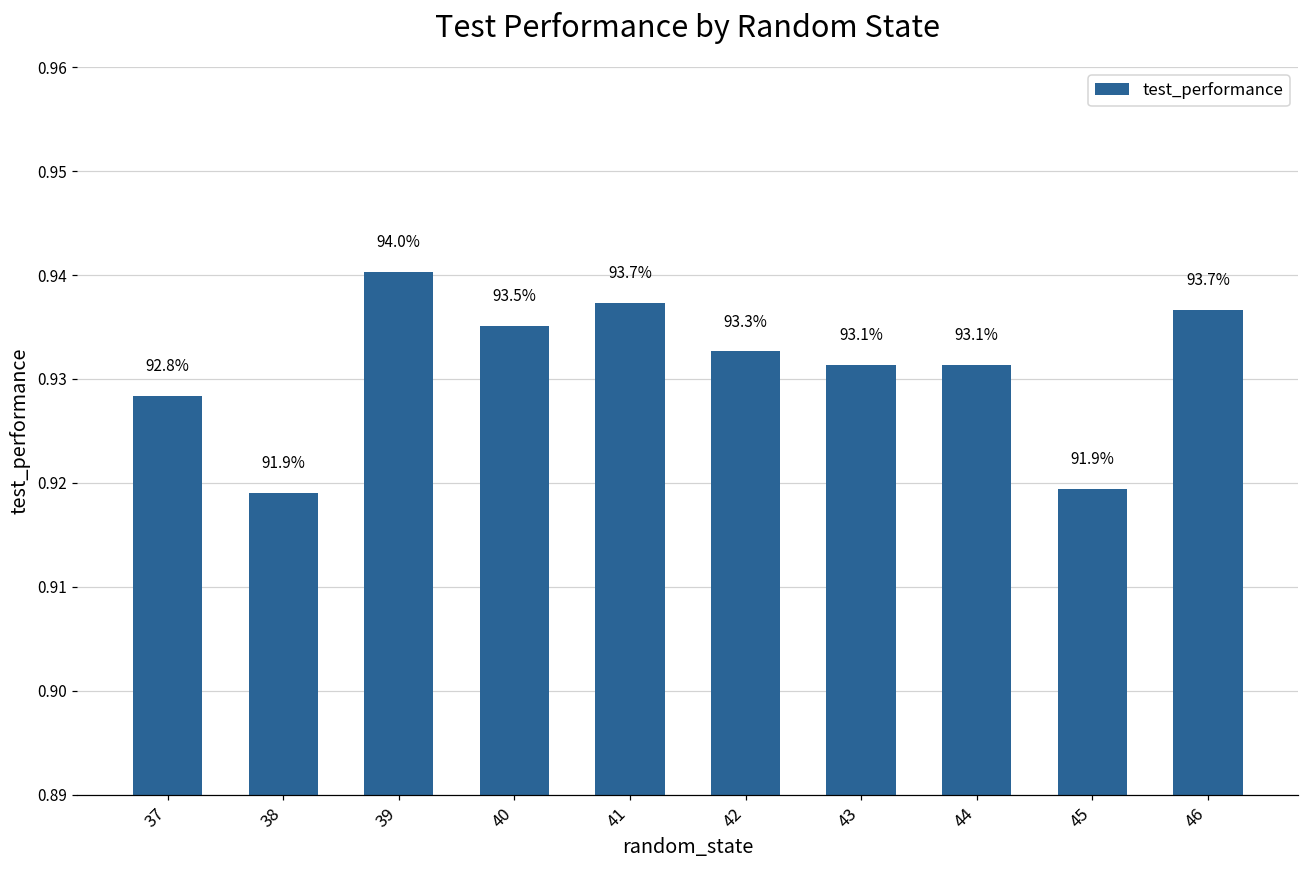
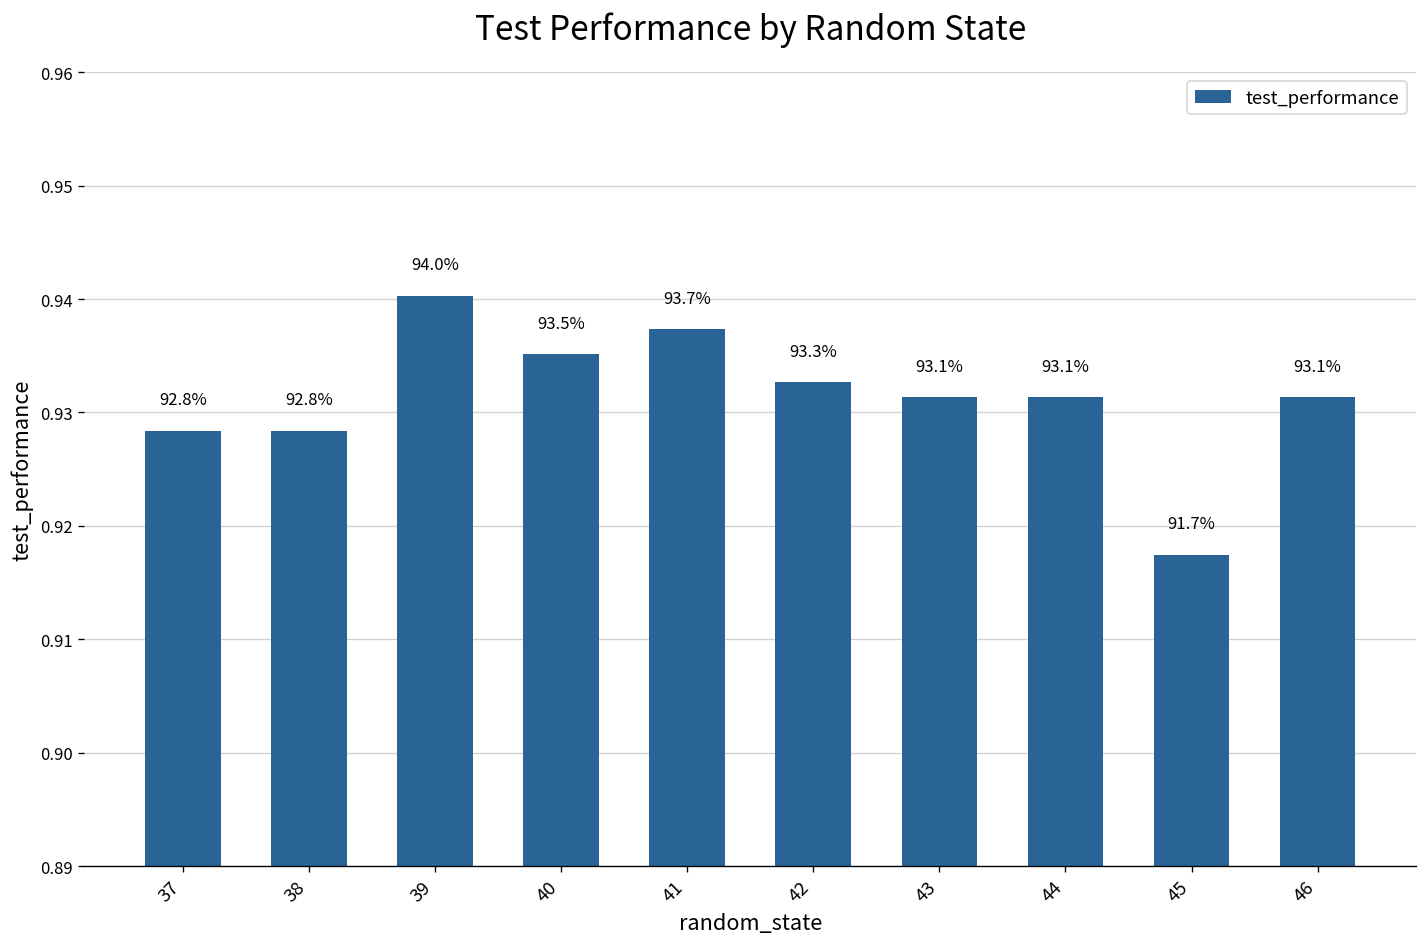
  {
    "37": "92.8%",
-   "38": "91.9%",
+   "38": "92.8%",
    "39": "94.0%",
    "40": "93.5%",
    "41": "93.7%",
    "42": "93.3%",
    "43": "93.1%",
    "44": "93.1%",
-   "45": "91.9%",
-   "46": "93.7%"
+   "45": "91.7%",
+   "46": "93.1%"
  }
